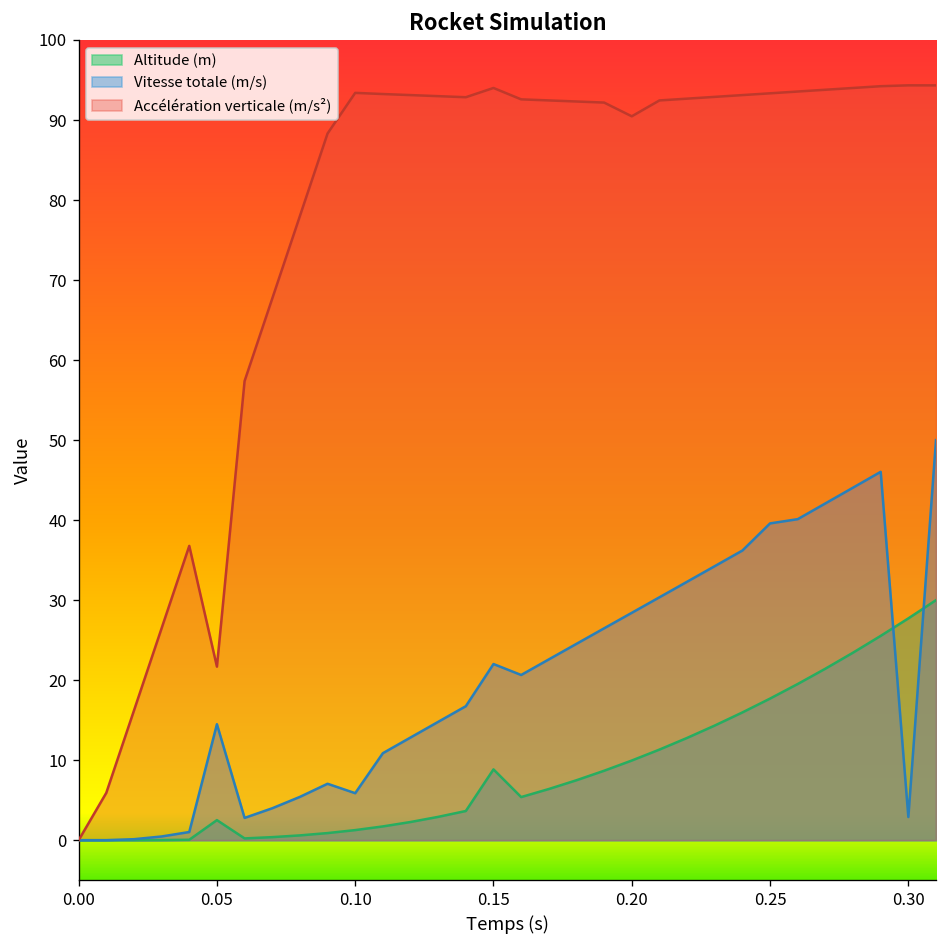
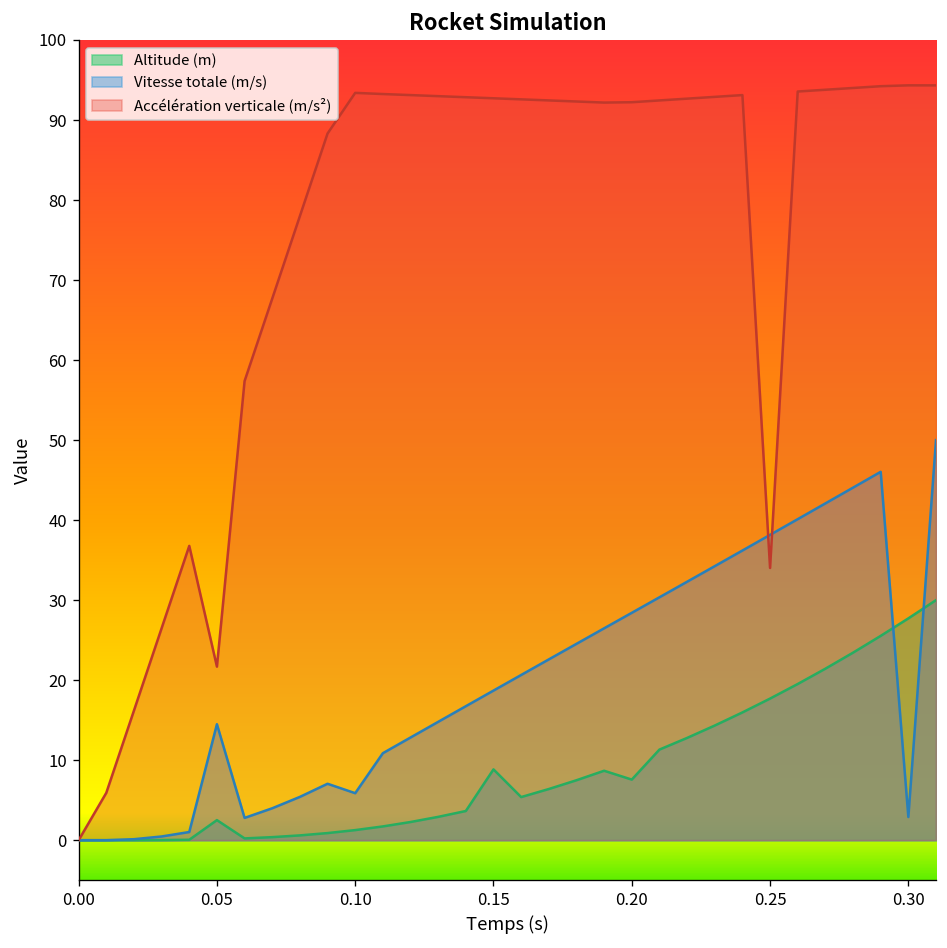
  {
    "Altitude (m)": {
      "0.05": 3,
      "0.10": 1,
      "0.15": 9,
-     "0.20": 10,
+     "0.20": 8,
      "0.25": 18,
      "0.30": 28
    },
    "Vitesse totale (m/s)": {
      "0.05": 14,
      "0.10": 6,
-     "0.15": 22,
+     "0.15": 19,
      "0.20": 28,
-     "0.25": 40,
+     "0.25": 38,
      "0.30": 3
    },
    "Accélération verticale (m/s²)": {
      "0.05": 22,
      "0.10": 93,
-     "0.15": 94,
-     "0.20": 90,
-     "0.25": 93,
+     "0.15": 93,
+     "0.20": 92,
+     "0.25": 34,
      "0.30": 94
    }
  }
